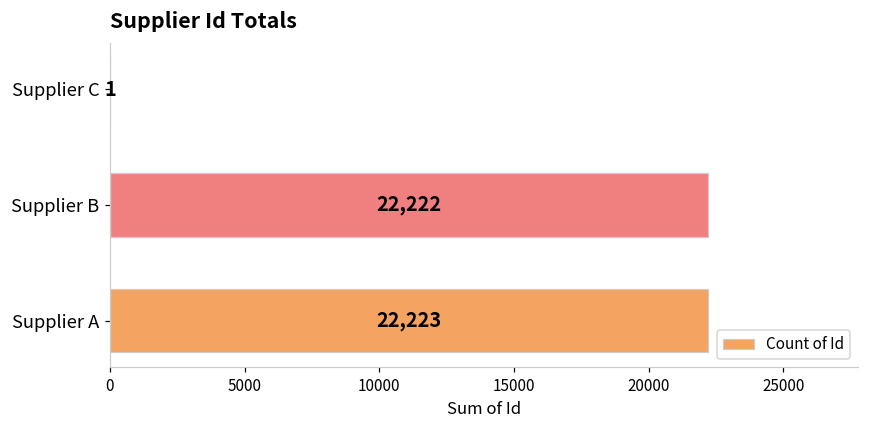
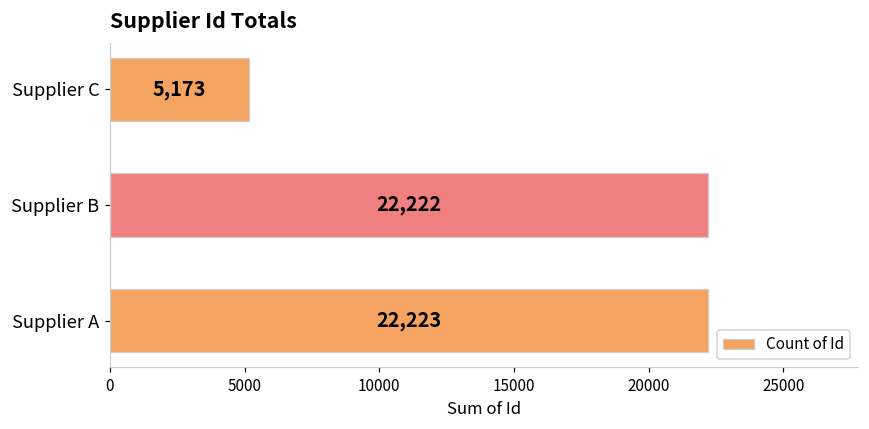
  {
-   "Supplier C": "1",
+   "Supplier C": "5,173",
    "Supplier B": "22,222",
    "Supplier A": "22,223"
  }
